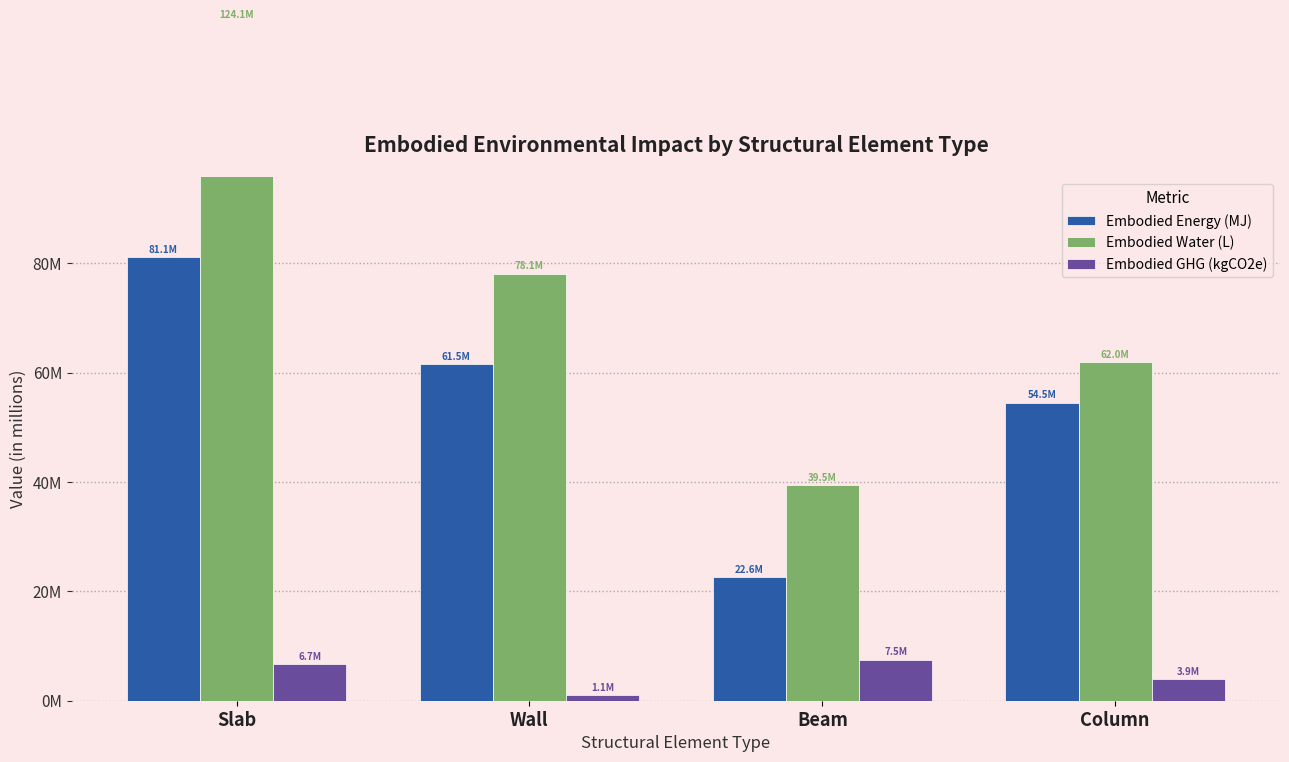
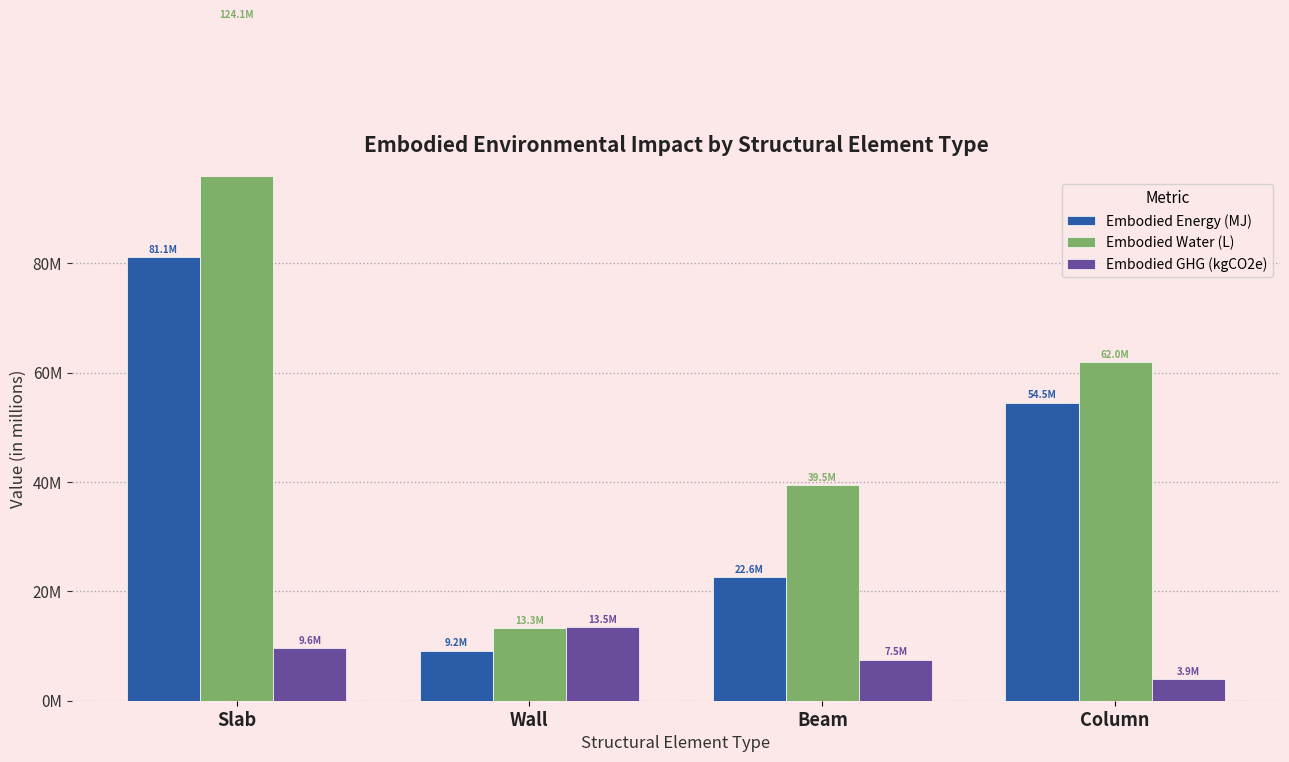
  {
    "Embodied Energy (MJ)": {
      "Slab": "81.1M",
-     "Wall": "61.5M",
+     "Wall": "9.2M",
      "Beam": "22.6M",
      "Column": "54.5M"
    },
    "Embodied Water (L)": {
-     "Wall": "78.1M",
+     "Wall": "13.3M",
      "Beam": "39.5M",
      "Column": "62.0M"
    },
    "Embodied GHG (kgCO2e)": {
-     "Slab": "6.7M",
-     "Wall": "1.1M",
+     "Slab": "9.6M",
+     "Wall": "13.5M",
      "Beam": "7.5M",
      "Column": "3.9M"
    }
  }
